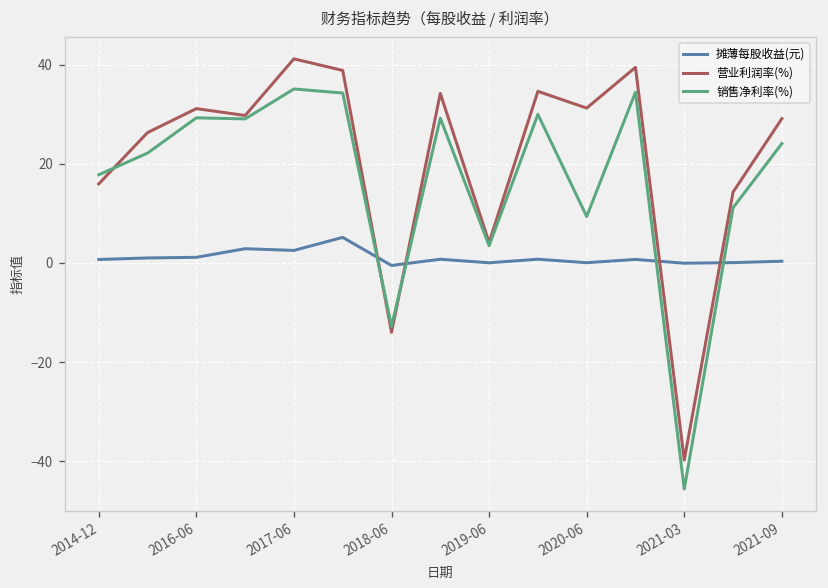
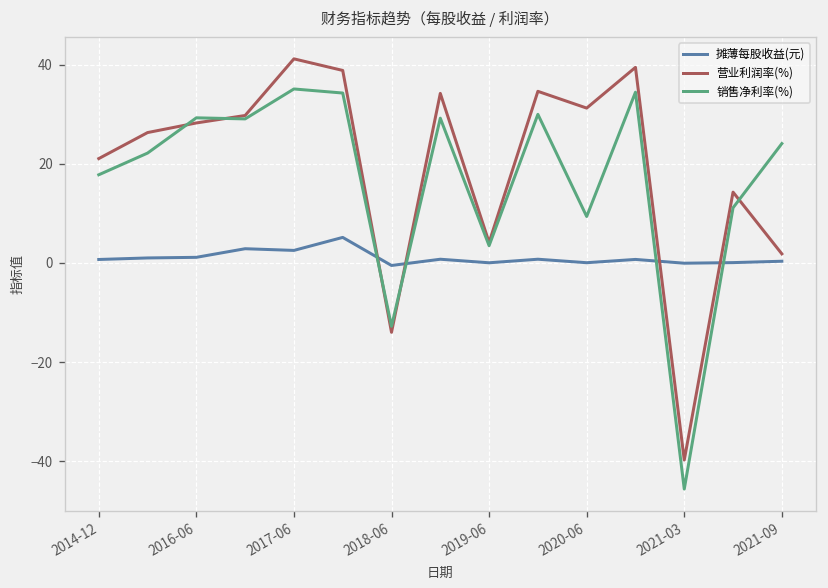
  {
    "营业利润率(%)": {
-     "2014-12": 16,
-     "2016-06": 31,
+     "2014-12": 21,
+     "2016-06": 28,
      "2017-06": 41,
      "2018-06": -14,
      "2019-06": 4,
      "2020-06": 31,
      "2021-03": -40,
-     "2021-09": 29
+     "2021-09": 2
    }
  }
